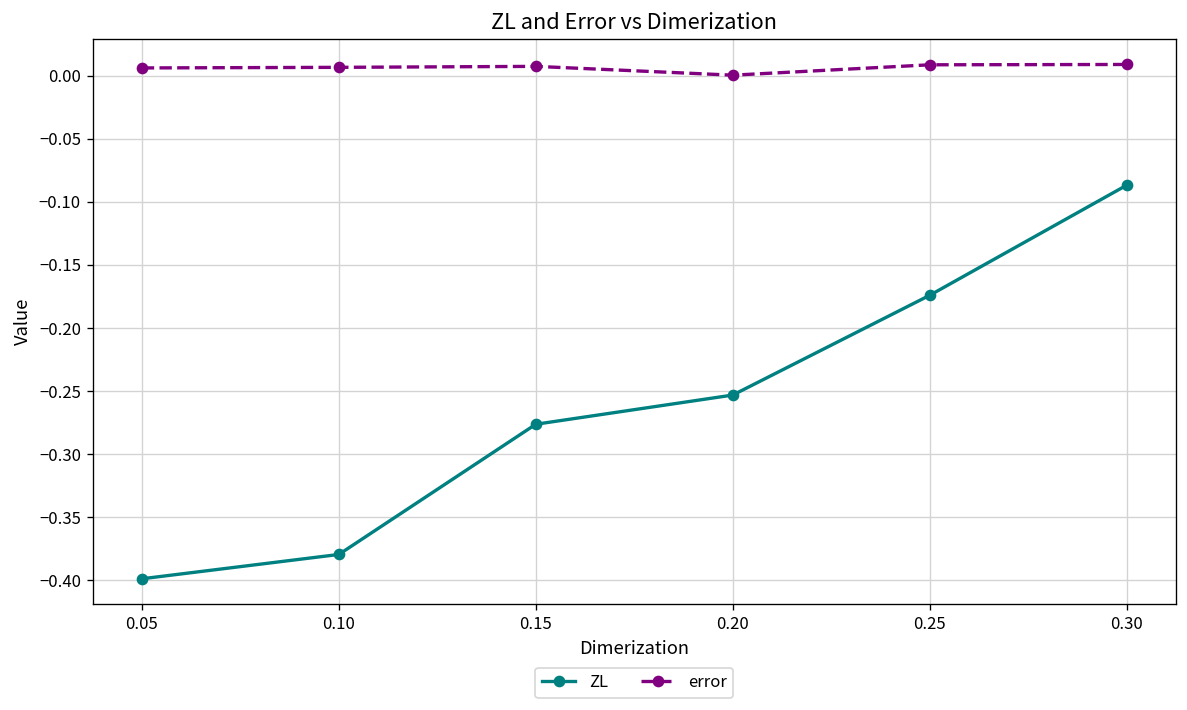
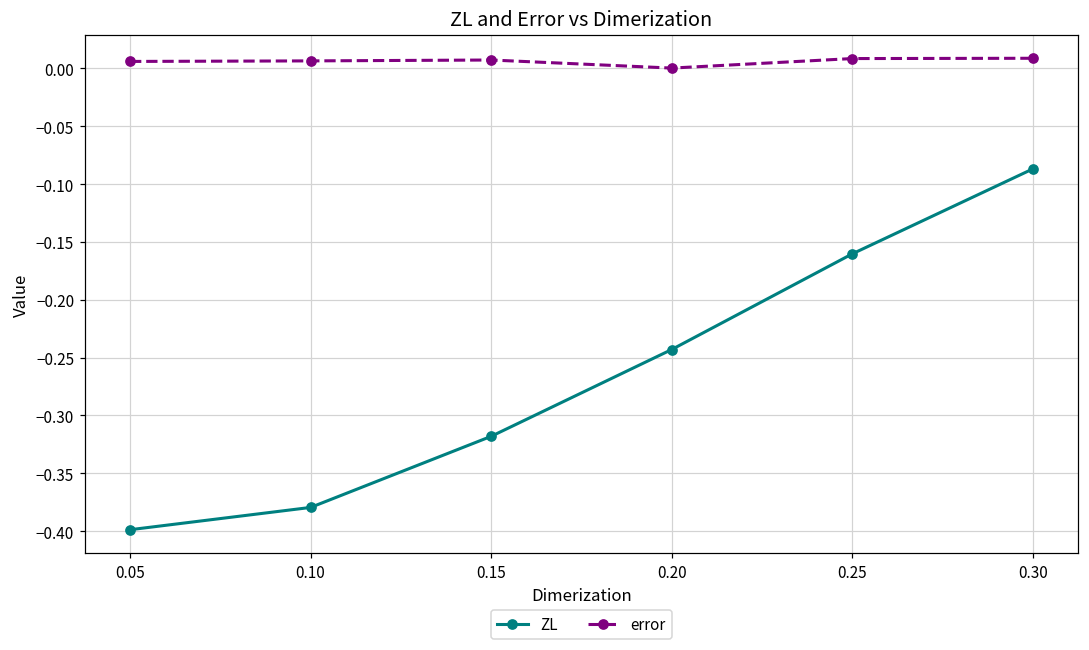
  {
    "ZL": {
      "0.05": -0.399,
      "0.10": -0.379,
-     "0.15": -0.276,
-     "0.20": -0.253,
-     "0.25": -0.174,
+     "0.15": -0.318,
+     "0.20": -0.243,
+     "0.25": -0.160,
      "0.30": -0.087
    },
    "error": {
      "0.05": 0.006,
      "0.10": 0.007,
      "0.15": 0.007,
      "0.20": 0.000,
      "0.25": 0.009,
      "0.30": 0.009
    }
  }
